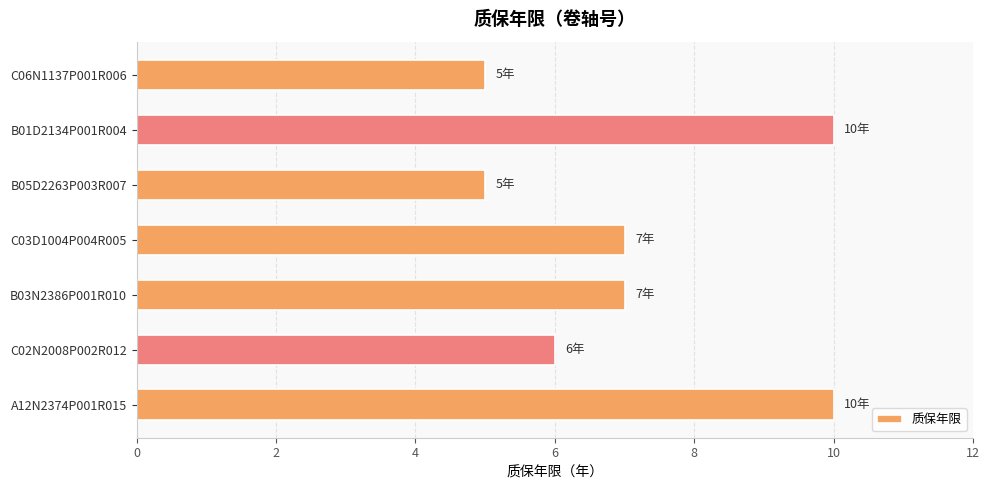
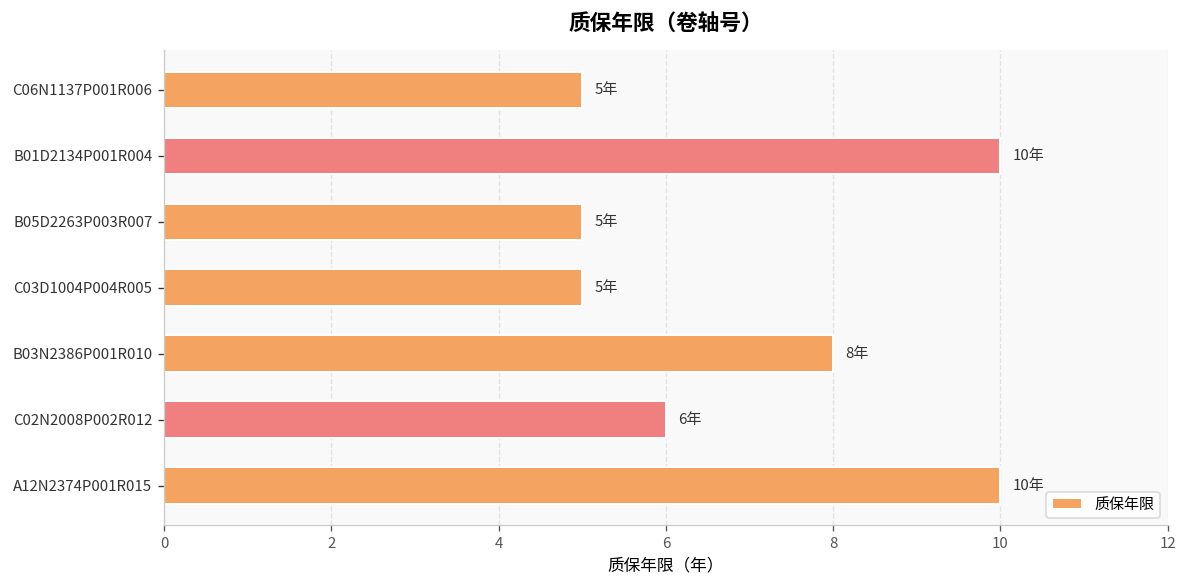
  {
    "C06N1137P001R006": "5年",
    "B01D2134P001R004": "10年",
    "B05D2263P003R007": "5年",
-   "C03D1004P004R005": "7年",
-   "B03N2386P001R010": "7年",
+   "C03D1004P004R005": "5年",
+   "B03N2386P001R010": "8年",
    "C02N2008P002R012": "6年",
    "A12N2374P001R015": "10年"
  }
